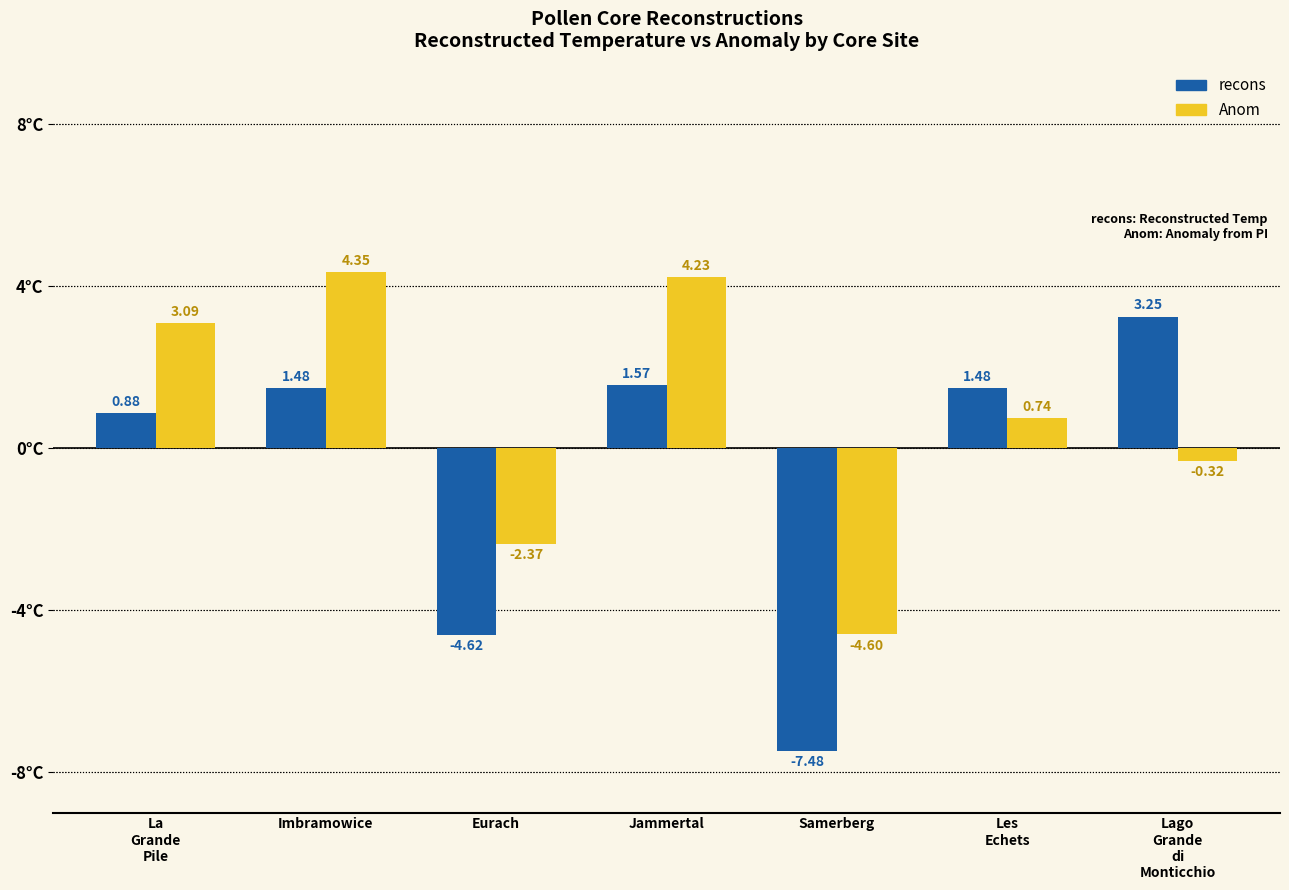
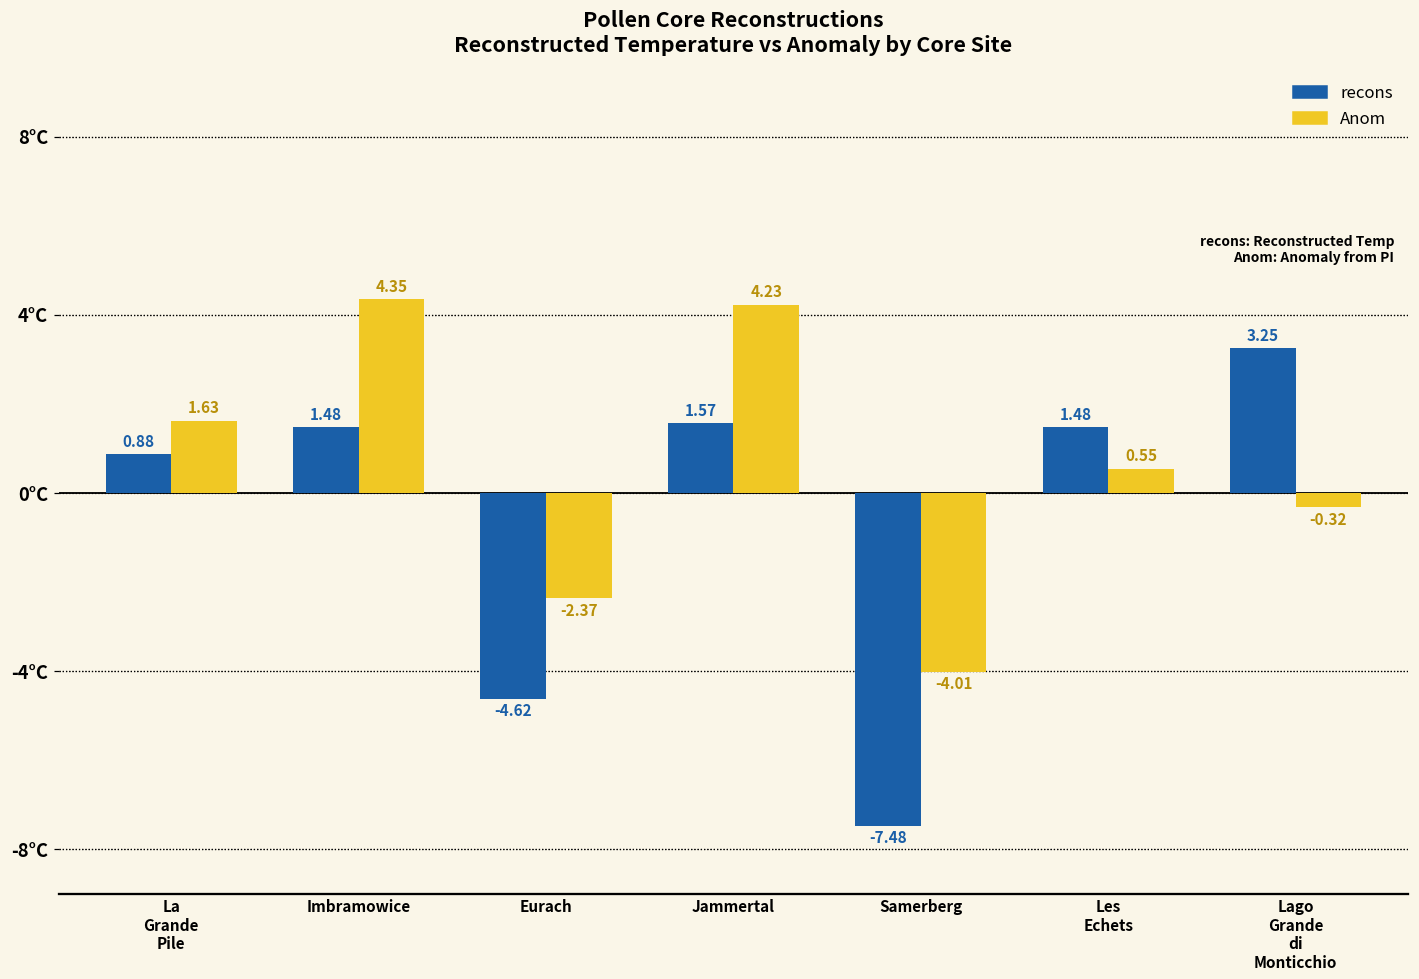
  {
    "recons": {
      "La Grande Pile": 0.88,
      "Imbramowice": 1.48,
      "Eurach": -4.62,
      "Jammertal": 1.57,
      "Samerberg": -7.48,
      "Les Echets": 1.48,
      "Lago Grande di Monticchio": 3.25
    },
    "Anom": {
-     "La Grande Pile": 3.09,
+     "La Grande Pile": 1.63,
      "Imbramowice": 4.35,
      "Eurach": -2.37,
      "Jammertal": 4.23,
-     "Samerberg": -4.60,
-     "Les Echets": 0.74,
+     "Samerberg": -4.01,
+     "Les Echets": 0.55,
      "Lago Grande di Monticchio": -0.32
    }
  }
